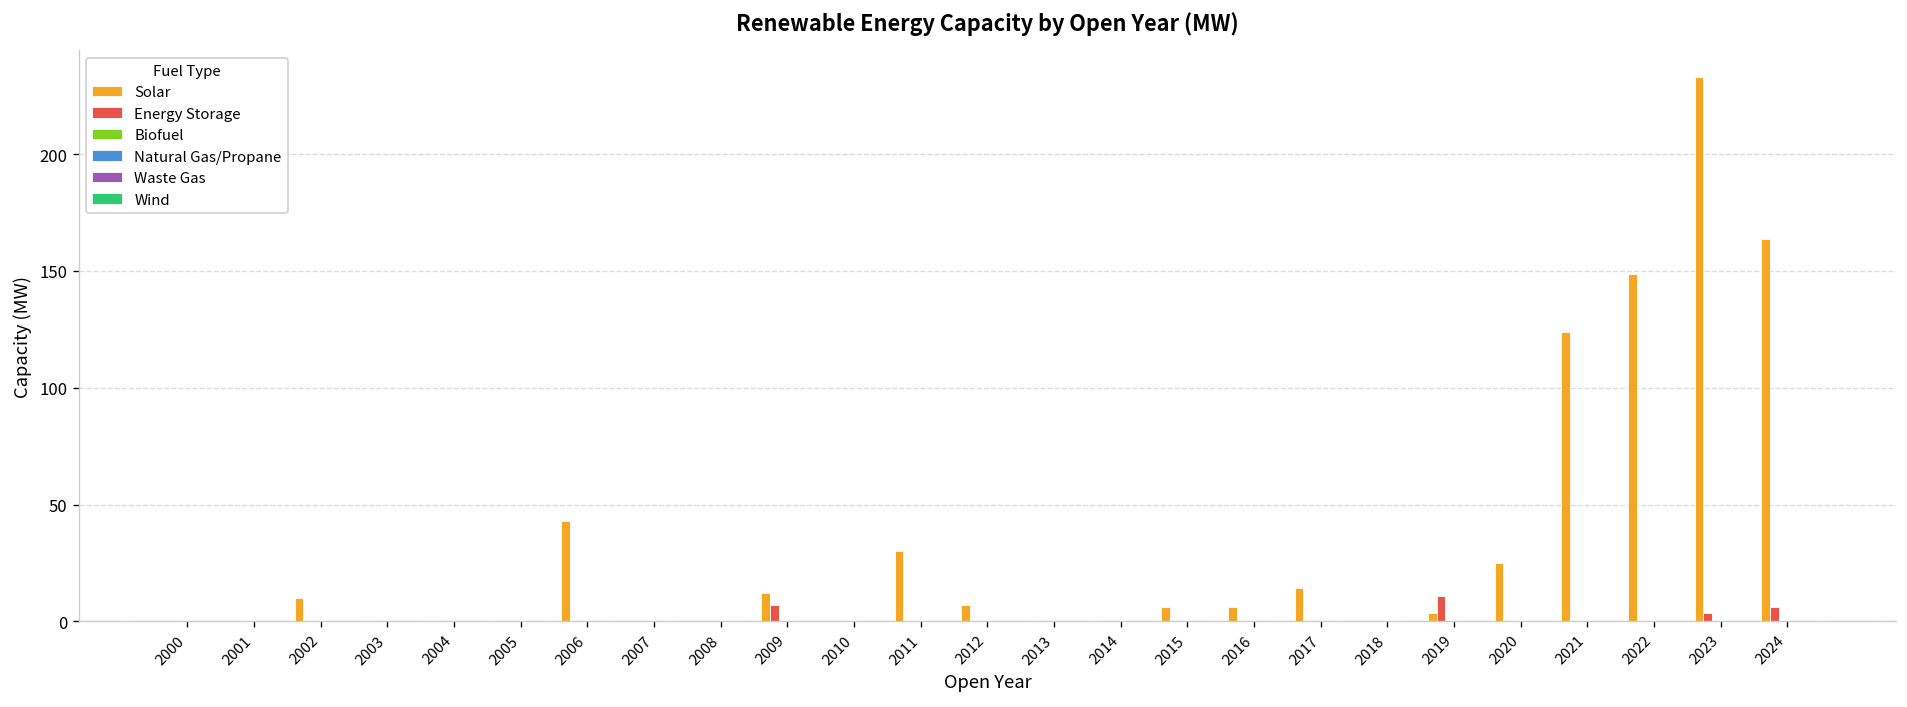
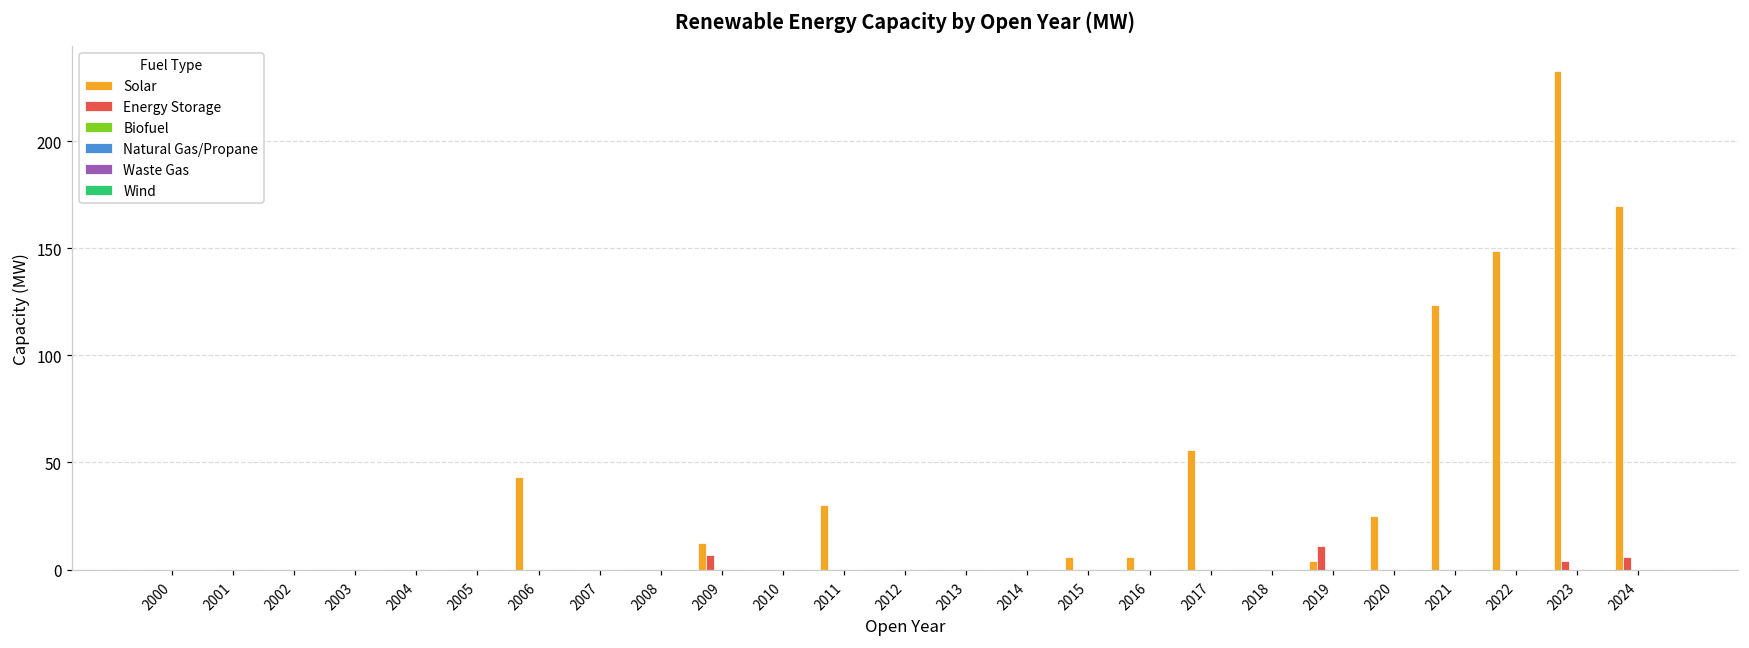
  {
    "Solar": {
      "2000": 0,
      "2001": 0,
-     "2002": 10,
+     "2002": 0,
      "2003": 0,
      "2004": 0,
      "2005": 0,
      "2006": 43,
      "2007": 0,
      "2008": 0,
      "2009": 12,
      "2010": 0,
      "2011": 30,
-     "2012": 7,
+     "2012": 0,
      "2013": 0,
      "2014": 0,
      "2015": 6,
      "2016": 6,
-     "2017": 15,
+     "2017": 56,
      "2018": 0,
      "2019": 4,
      "2020": 25,
      "2021": 124,
      "2022": 149,
      "2023": 233,
-     "2024": 164
+     "2024": 170
    },
    "Energy Storage": {
      "2000": 0,
      "2001": 0,
      "2002": 0,
      "2003": 0,
      "2004": 0,
      "2005": 0,
      "2006": 0,
      "2007": 0,
      "2008": 0,
      "2009": 7,
      "2010": 0,
      "2011": 0,
      "2012": 0,
      "2013": 0,
      "2014": 0,
      "2015": 0,
      "2016": 0,
      "2017": 0,
      "2018": 0,
      "2019": 11,
      "2020": 0,
      "2021": 0,
      "2022": 0,
      "2023": 4,
      "2024": 6
    },
    "Biofuel": {
      "2000": 0,
      "2001": 0,
      "2002": 0,
      "2003": 0,
      "2004": 0,
      "2005": 0,
      "2006": 0,
      "2007": 0,
      "2008": 0,
      "2009": 0,
      "2010": 0,
      "2011": 0,
      "2012": 0,
      "2013": 0,
      "2014": 0,
      "2015": 0,
      "2016": 0,
      "2017": 0,
      "2018": 0,
      "2019": 0,
      "2020": 0,
      "2021": 0,
      "2022": 0,
      "2023": 0,
      "2024": 0
    },
    "Natural Gas/Propane": {
      "2000": 0,
      "2001": 0,
      "2002": 0,
      "2003": 0,
      "2004": 0,
      "2005": 0,
      "2006": 0,
      "2007": 0,
      "2008": 0,
      "2009": 0,
      "2010": 0,
      "2011": 0,
      "2012": 0,
      "2013": 0,
      "2014": 0,
      "2015": 0,
      "2016": 0,
      "2017": 0,
      "2018": 0,
      "2019": 0,
      "2020": 0,
      "2021": 0,
      "2022": 0,
      "2023": 0,
      "2024": 0
    },
    "Waste Gas": {
      "2000": 0,
      "2001": 0,
      "2002": 0,
      "2003": 0,
      "2004": 0,
      "2005": 0,
      "2006": 0,
      "2007": 0,
      "2008": 0,
      "2009": 0,
      "2010": 0,
      "2011": 0,
      "2012": 0,
      "2013": 0,
      "2014": 0,
      "2015": 0,
      "2016": 0,
      "2017": 0,
      "2018": 0,
      "2019": 0,
      "2020": 0,
      "2021": 0,
      "2022": 0,
      "2023": 0,
      "2024": 0
    },
    "Wind": {
      "2000": 0,
      "2001": 0,
      "2002": 0,
      "2003": 0,
      "2004": 0,
      "2005": 0,
      "2006": 0,
      "2007": 0,
      "2008": 0,
      "2009": 0,
      "2010": 0,
      "2011": 0,
      "2012": 0,
      "2013": 0,
      "2014": 0,
      "2015": 0,
      "2016": 0,
      "2017": 0,
      "2018": 0,
      "2019": 0,
      "2020": 0,
      "2021": 0,
      "2022": 0,
      "2023": 0,
      "2024": 0
    }
  }
